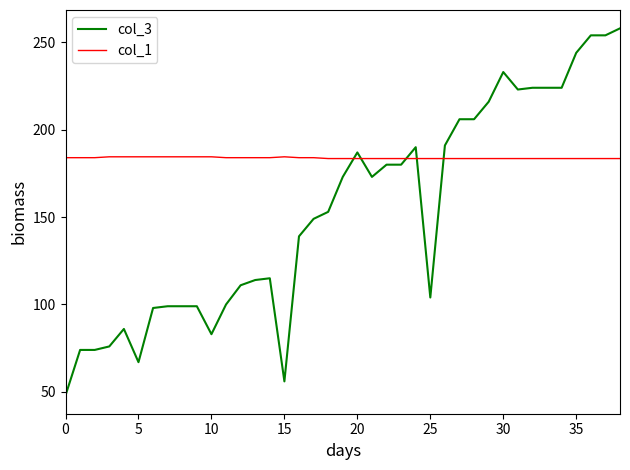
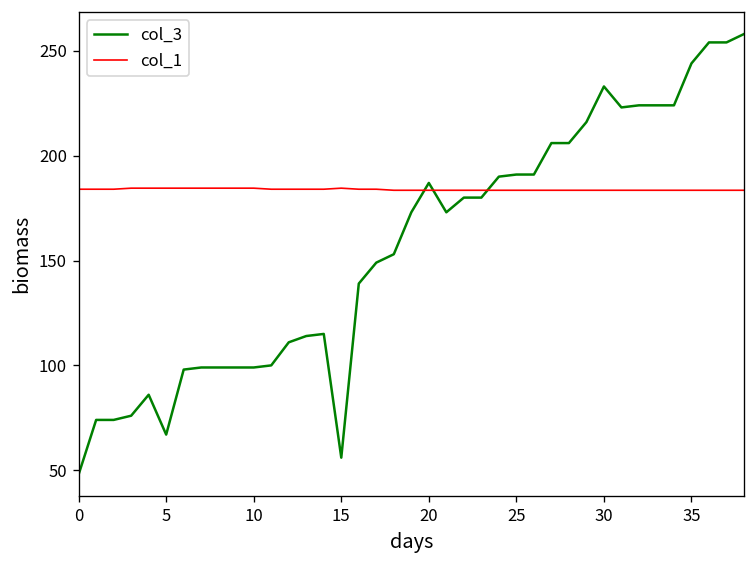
  {
    "col_3": {
      "0": 48,
      "5": 67,
-     "10": 83,
+     "10": 99,
      "15": 56,
      "20": 187,
-     "25": 104,
+     "25": 191,
      "30": 233,
      "35": 244
    },
    "col_1": {
      "0": 184,
      "5": 185,
      "10": 185,
      "15": 185,
      "20": 184,
      "25": 184,
      "30": 184,
      "35": 184
    }
  }
